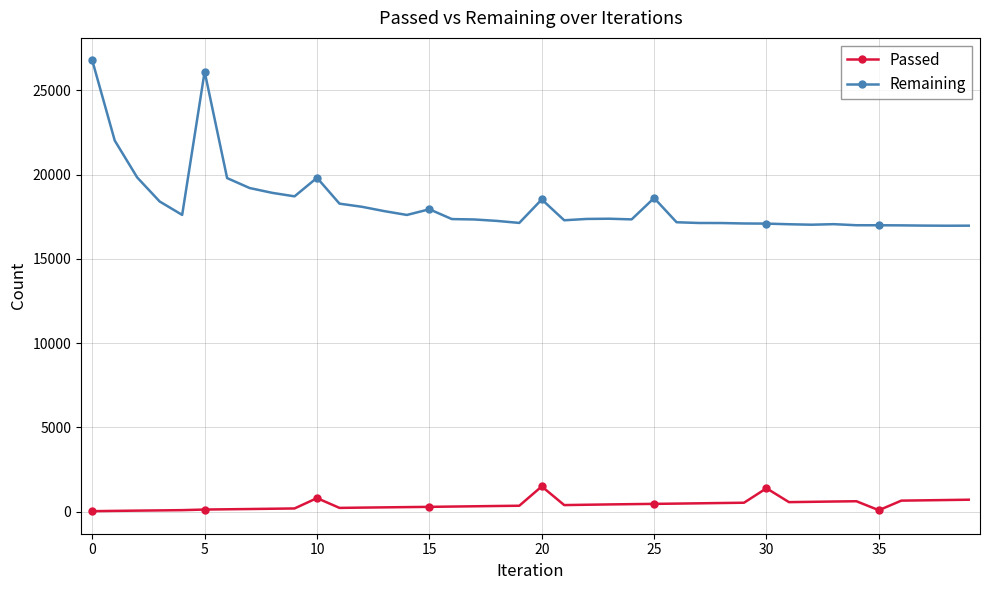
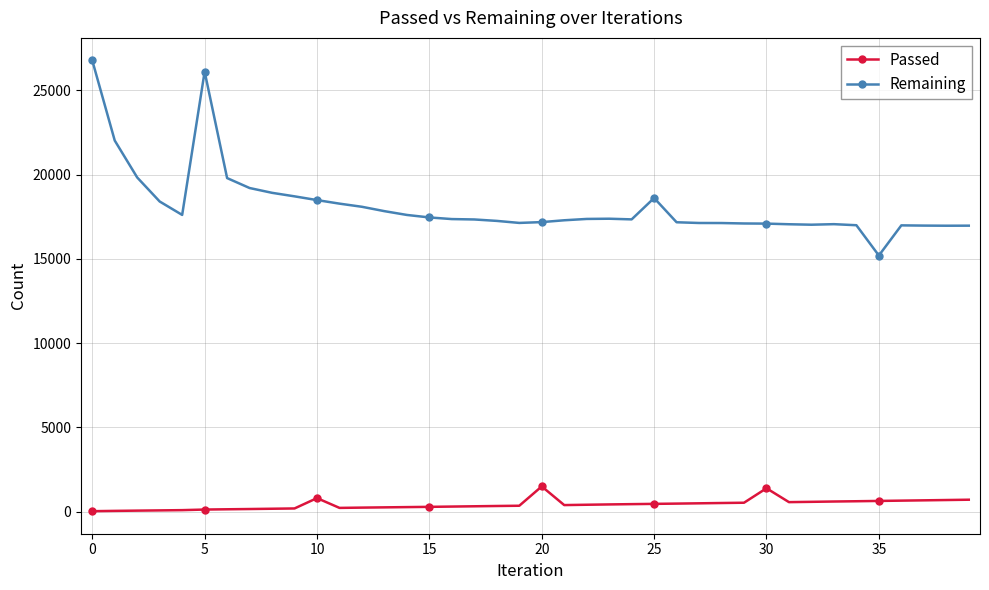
  {
    "Passed": {
      "0": 0,
      "5": 100,
      "10": 800,
      "15": 300,
      "20": 1500,
      "25": 500,
      "30": 1400,
-     "35": 100
+     "35": 600
    },
    "Remaining": {
      "0": 26800,
      "5": 26100,
-     "10": 19800,
-     "15": 17900,
-     "20": 18500,
+     "10": 18500,
+     "15": 17500,
+     "20": 17200,
      "25": 18600,
      "30": 17100,
-     "35": 17000
+     "35": 15200
    }
  }
